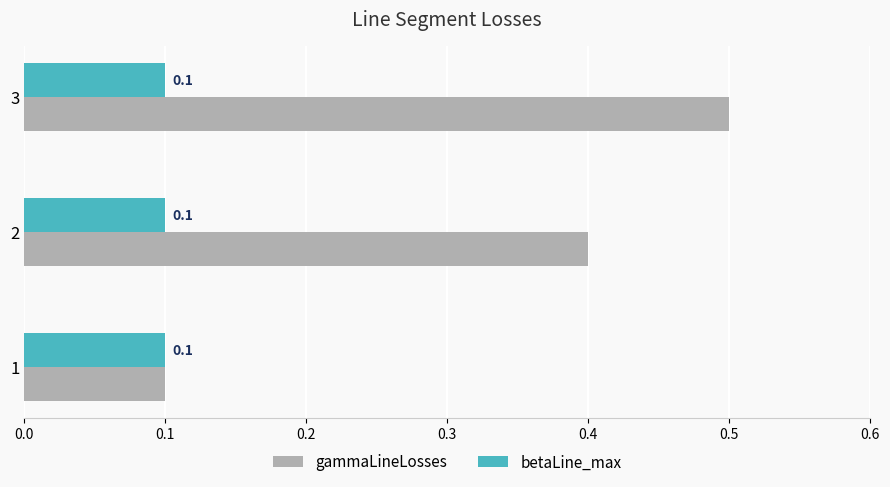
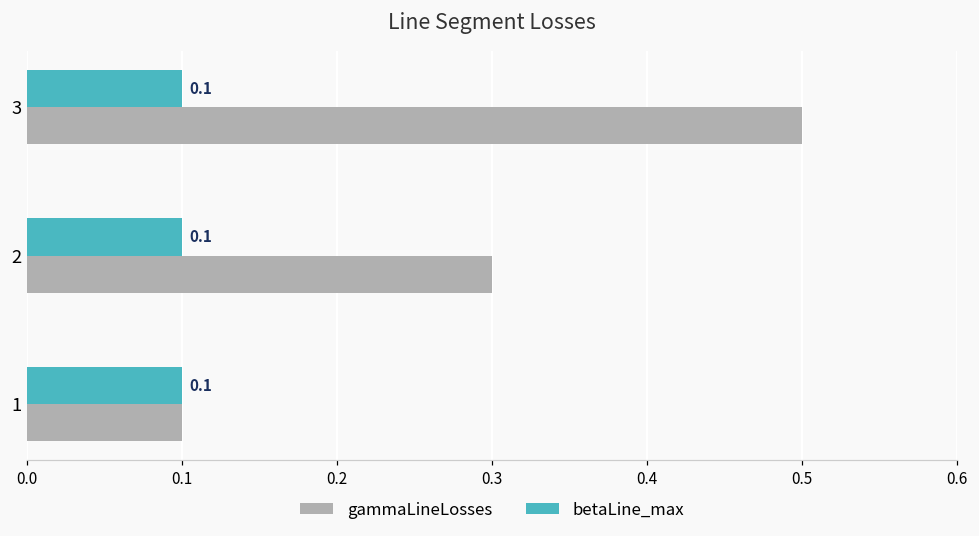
  {
    "gammaLineLosses": {
      "3": 0.5,
-     "2": 0.4
+     "2": 0.3
    },
    "betaLine_max": {
      "3": 0.1,
      "2": 0.1,
      "1": 0.1
    }
  }
